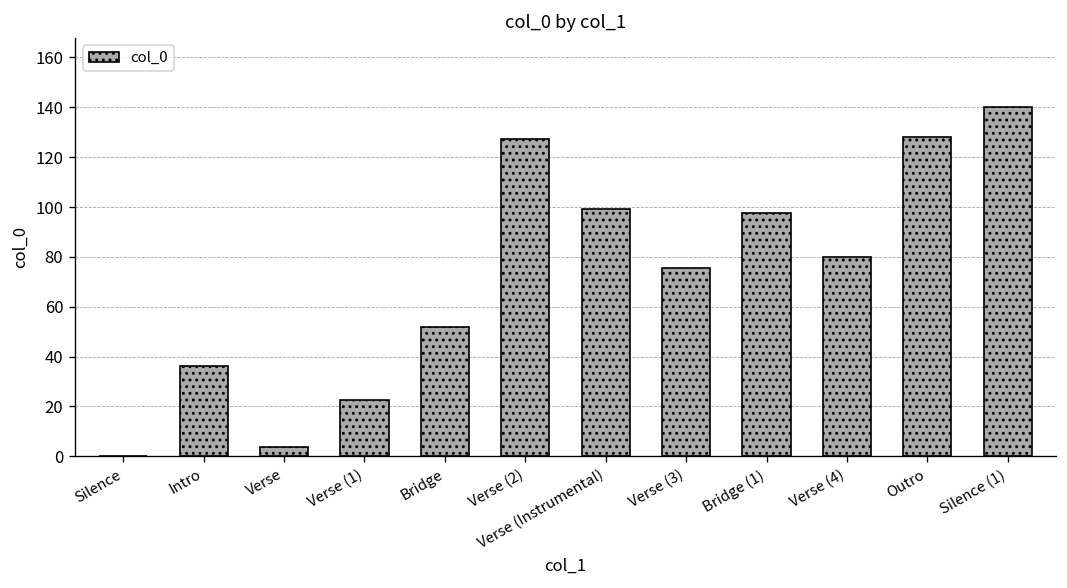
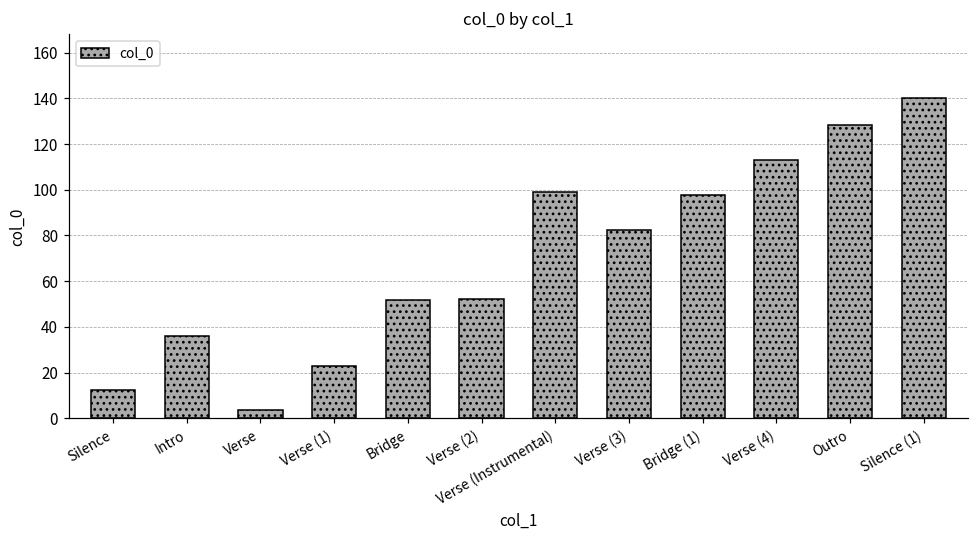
  {
-   "Silence": 0,
+   "Silence": 12,
    "Intro": 36,
    "Verse": 4,
    "Verse (1)": 23,
    "Bridge": 52,
-   "Verse (2)": 127,
+   "Verse (2)": 52,
    "Verse (Instrumental)": 99,
-   "Verse (3)": 76,
+   "Verse (3)": 83,
    "Bridge (1)": 98,
-   "Verse (4)": 80,
+   "Verse (4)": 113,
    "Outro": 128,
    "Silence (1)": 140
  }
